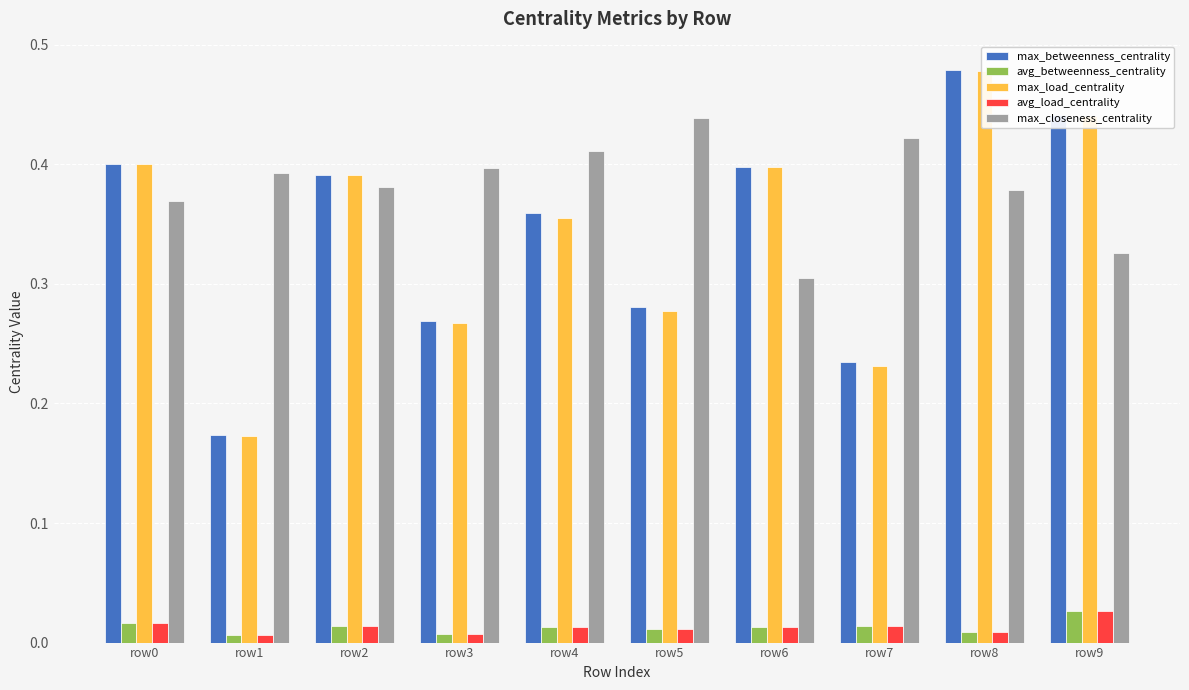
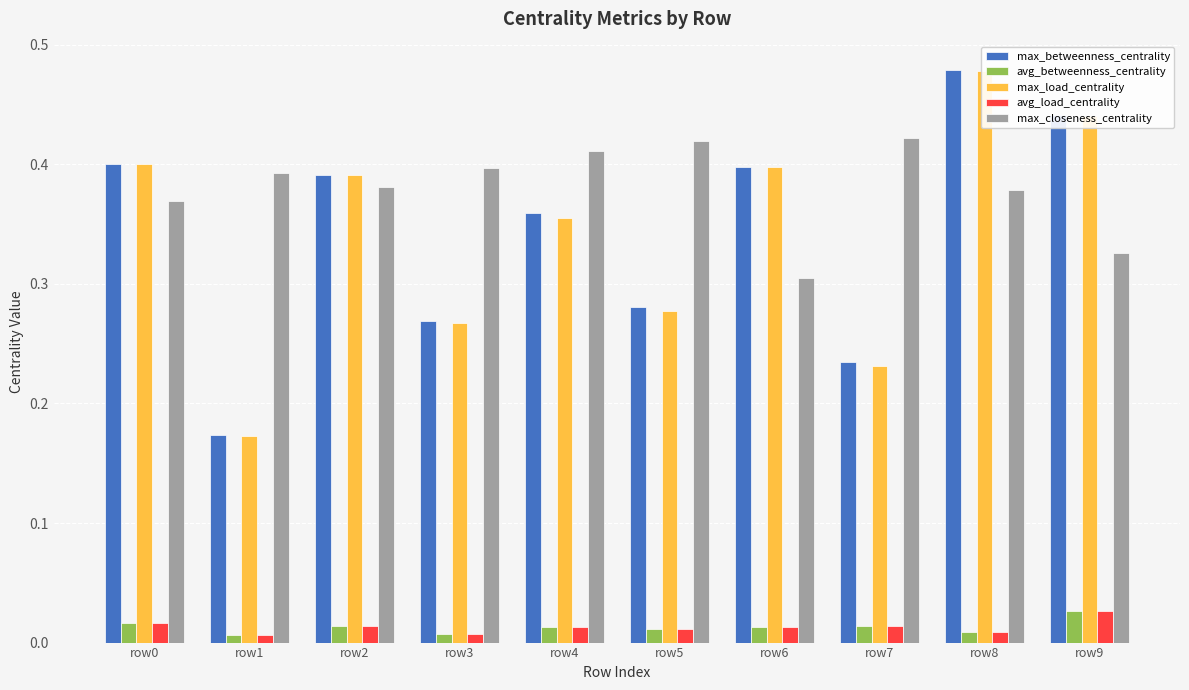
  {
    "max_betweenness_centrality": {
      "row0": 0.401,
      "row1": 0.174,
      "row2": 0.391,
      "row3": 0.269,
      "row4": 0.359,
      "row5": 0.281,
      "row6": 0.398,
      "row7": 0.234,
      "row8": 0.479
    },
    "avg_betweenness_centrality": {
      "row0": 0.016,
      "row1": 0.007,
      "row2": 0.014,
      "row3": 0.007,
      "row4": 0.013,
      "row5": 0.011,
      "row6": 0.013,
      "row7": 0.014,
      "row8": 0.009,
      "row9": 0.026
    },
    "max_load_centrality": {
      "row0": 0.401,
      "row1": 0.173,
      "row2": 0.391,
      "row3": 0.267,
      "row4": 0.355,
      "row5": 0.278,
      "row6": 0.398,
      "row7": 0.231
    },
    "avg_load_centrality": {
      "row0": 0.016,
      "row1": 0.007,
      "row2": 0.014,
      "row3": 0.007,
      "row4": 0.013,
      "row5": 0.011,
      "row6": 0.013,
      "row7": 0.014,
      "row8": 0.009,
      "row9": 0.026
    },
    "max_closeness_centrality": {
      "row0": 0.370,
      "row1": 0.392,
      "row2": 0.381,
      "row3": 0.397,
      "row4": 0.411,
-     "row5": 0.439,
+     "row5": 0.419,
      "row6": 0.305,
      "row7": 0.422,
      "row8": 0.379,
      "row9": 0.326
    }
  }
